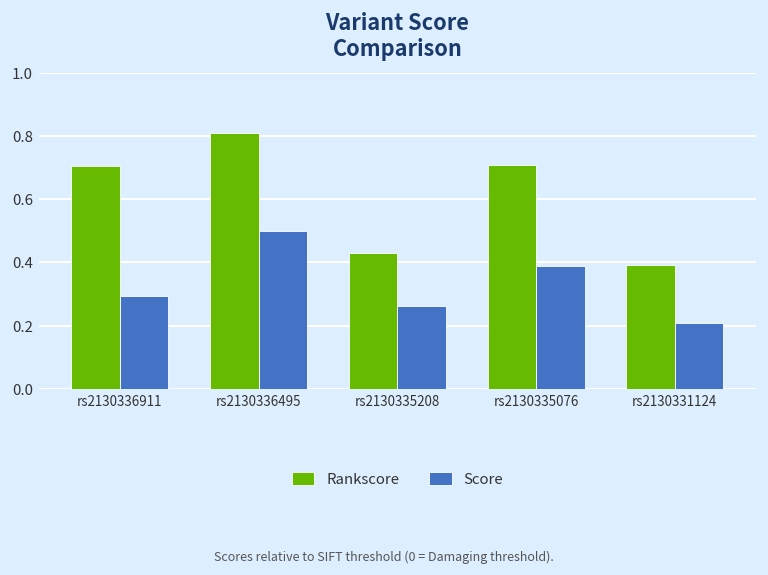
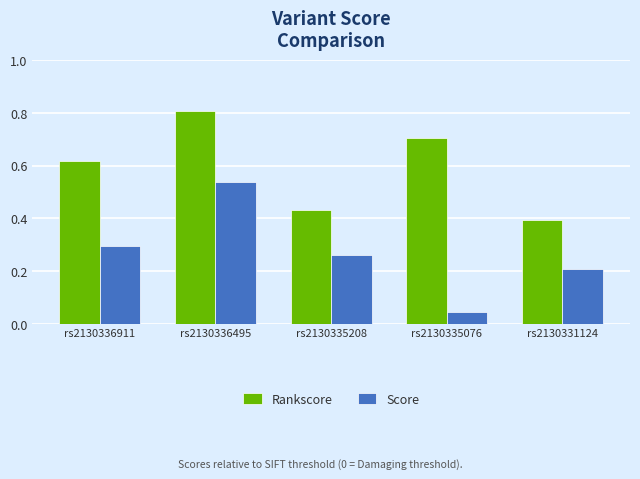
  {
    "Rankscore": {
-     "rs2130336911": 0.71,
+     "rs2130336911": 0.62,
      "rs2130336495": 0.81,
      "rs2130335208": 0.43,
      "rs2130335076": 0.71,
      "rs2130331124": 0.39
    },
    "Score": {
      "rs2130336911": 0.30,
-     "rs2130336495": 0.50,
+     "rs2130336495": 0.54,
      "rs2130335208": 0.26,
-     "rs2130335076": 0.39,
+     "rs2130335076": 0.05,
      "rs2130331124": 0.21
    }
  }
